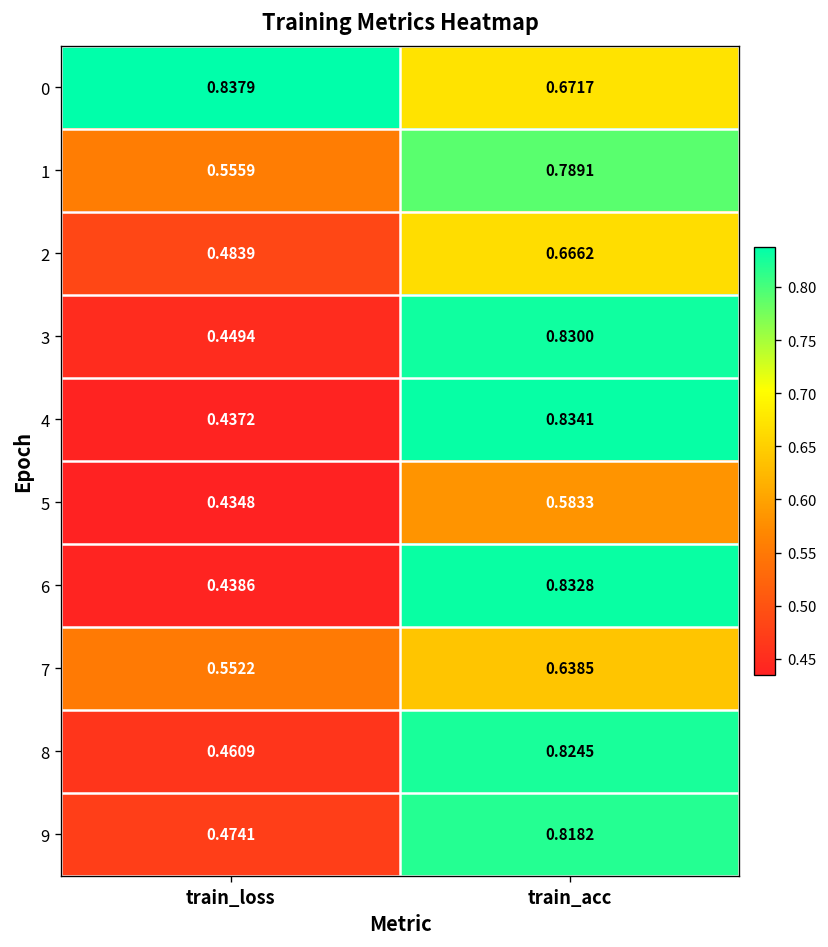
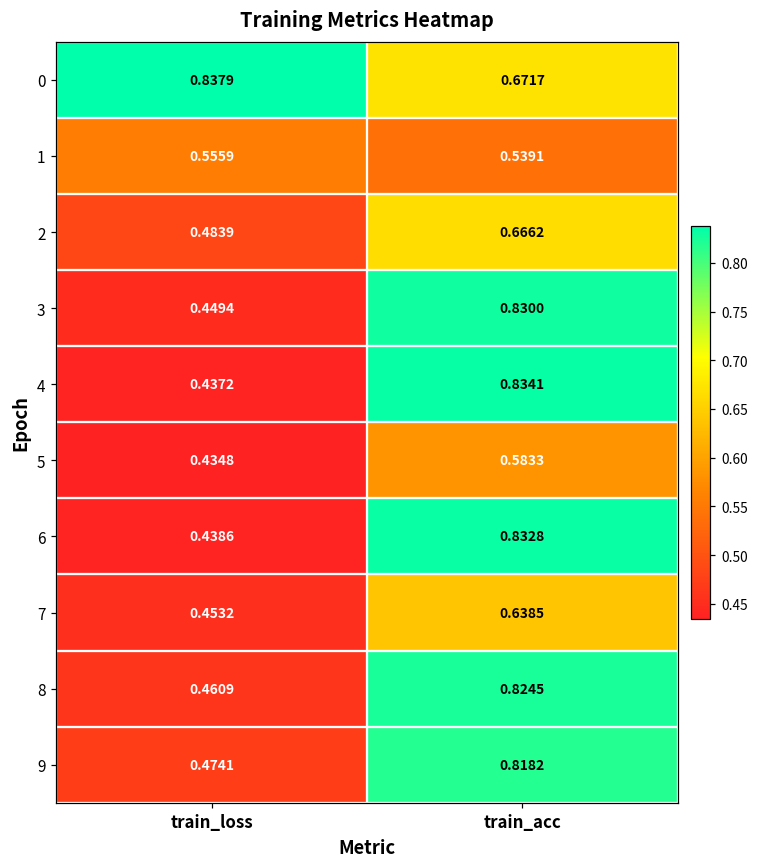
  {
    "0": {
      "train_loss": 0.8379,
      "train_acc": 0.6717
    },
    "1": {
      "train_loss": 0.5559,
-     "train_acc": 0.7891
+     "train_acc": 0.5391
    },
    "2": {
      "train_loss": 0.4839,
      "train_acc": 0.6662
    },
    "3": {
      "train_loss": 0.4494,
      "train_acc": 0.8300
    },
    "4": {
      "train_loss": 0.4372,
      "train_acc": 0.8341
    },
    "5": {
      "train_loss": 0.4348,
      "train_acc": 0.5833
    },
    "6": {
      "train_loss": 0.4386,
      "train_acc": 0.8328
    },
    "7": {
-     "train_loss": 0.5522,
+     "train_loss": 0.4532,
      "train_acc": 0.6385
    },
    "8": {
      "train_loss": 0.4609,
      "train_acc": 0.8245
    },
    "9": {
      "train_loss": 0.4741,
      "train_acc": 0.8182
    }
  }
